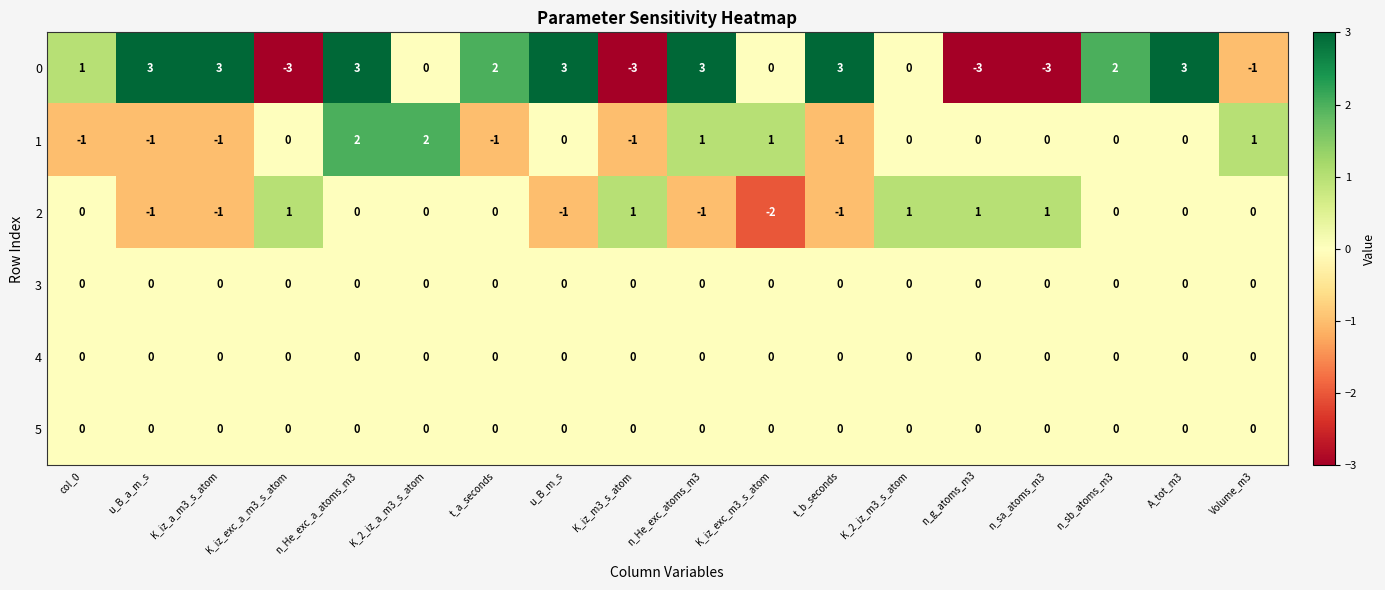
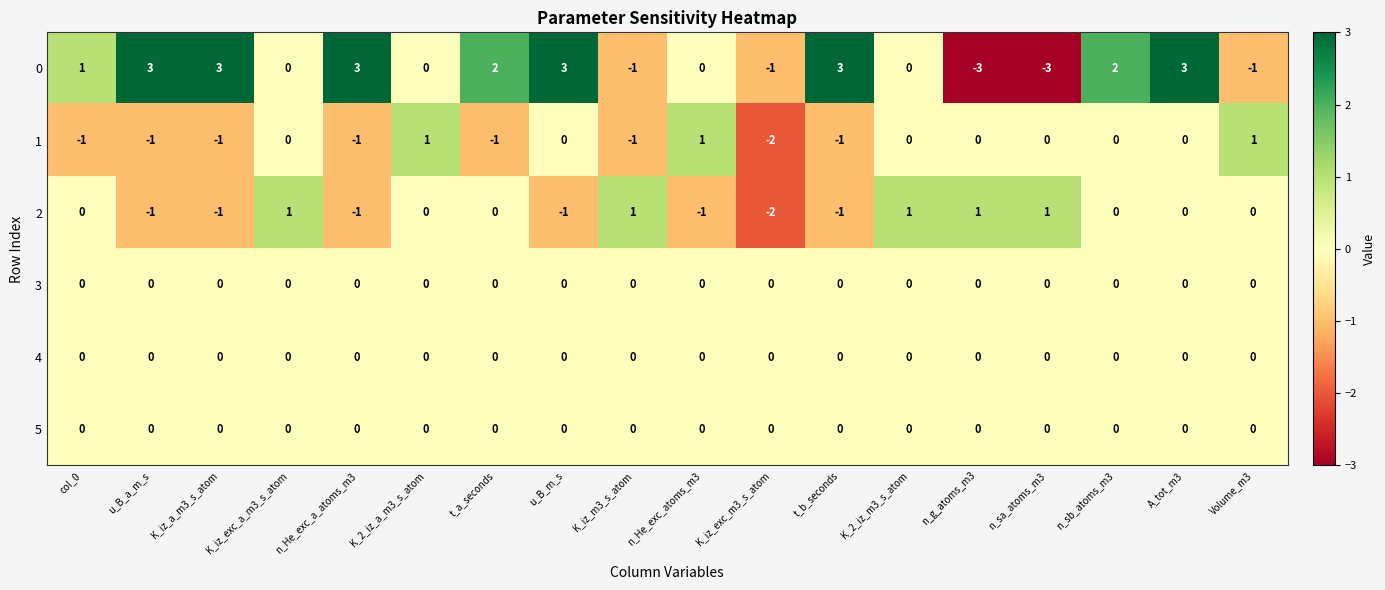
  {
    "0": {
      "col_0": 1,
      "u_B_a_m_s": 3,
      "K_iz_a_m3_s_atom": 3,
-     "K_iz_exc_a_m3_s_atom": -3,
+     "K_iz_exc_a_m3_s_atom": 0,
      "n_He_exc_a_atoms_m3": 3,
      "K_2_iz_a_m3_s_atom": 0,
      "t_a_seconds": 2,
      "u_B_m_s": 3,
-     "K_iz_m3_s_atom": -3,
-     "n_He_exc_atoms_m3": 3,
-     "K_iz_exc_m3_s_atom": 0,
+     "K_iz_m3_s_atom": -1,
+     "n_He_exc_atoms_m3": 0,
+     "K_iz_exc_m3_s_atom": -1,
      "t_b_seconds": 3,
      "K_2_iz_m3_s_atom": 0,
      "n_g_atoms_m3": -3,
      "n_sa_atoms_m3": -3,
      "n_sb_atoms_m3": 2,
      "A_tot_m3": 3,
      "Volume_m3": -1
    },
    "1": {
      "col_0": -1,
      "u_B_a_m_s": -1,
      "K_iz_a_m3_s_atom": -1,
      "K_iz_exc_a_m3_s_atom": 0,
-     "n_He_exc_a_atoms_m3": 2,
-     "K_2_iz_a_m3_s_atom": 2,
+     "n_He_exc_a_atoms_m3": -1,
+     "K_2_iz_a_m3_s_atom": 1,
      "t_a_seconds": -1,
      "u_B_m_s": 0,
      "K_iz_m3_s_atom": -1,
      "n_He_exc_atoms_m3": 1,
-     "K_iz_exc_m3_s_atom": 1,
+     "K_iz_exc_m3_s_atom": -2,
      "t_b_seconds": -1,
      "K_2_iz_m3_s_atom": 0,
      "n_g_atoms_m3": 0,
      "n_sa_atoms_m3": 0,
      "n_sb_atoms_m3": 0,
      "A_tot_m3": 0,
      "Volume_m3": 1
    },
    "2": {
      "col_0": 0,
      "u_B_a_m_s": -1,
      "K_iz_a_m3_s_atom": -1,
      "K_iz_exc_a_m3_s_atom": 1,
-     "n_He_exc_a_atoms_m3": 0,
+     "n_He_exc_a_atoms_m3": -1,
      "K_2_iz_a_m3_s_atom": 0,
      "t_a_seconds": 0,
      "u_B_m_s": -1,
      "K_iz_m3_s_atom": 1,
      "n_He_exc_atoms_m3": -1,
      "K_iz_exc_m3_s_atom": -2,
      "t_b_seconds": -1,
      "K_2_iz_m3_s_atom": 1,
      "n_g_atoms_m3": 1,
      "n_sa_atoms_m3": 1,
      "n_sb_atoms_m3": 0,
      "A_tot_m3": 0,
      "Volume_m3": 0
    },
    "3": {
      "col_0": 0,
      "u_B_a_m_s": 0,
      "K_iz_a_m3_s_atom": 0,
      "K_iz_exc_a_m3_s_atom": 0,
      "n_He_exc_a_atoms_m3": 0,
      "K_2_iz_a_m3_s_atom": 0,
      "t_a_seconds": 0,
      "u_B_m_s": 0,
      "K_iz_m3_s_atom": 0,
      "n_He_exc_atoms_m3": 0,
      "K_iz_exc_m3_s_atom": 0,
      "t_b_seconds": 0,
      "K_2_iz_m3_s_atom": 0,
      "n_g_atoms_m3": 0,
      "n_sa_atoms_m3": 0,
      "n_sb_atoms_m3": 0,
      "A_tot_m3": 0,
      "Volume_m3": 0
    },
    "4": {
      "col_0": 0,
      "u_B_a_m_s": 0,
      "K_iz_a_m3_s_atom": 0,
      "K_iz_exc_a_m3_s_atom": 0,
      "n_He_exc_a_atoms_m3": 0,
      "K_2_iz_a_m3_s_atom": 0,
      "t_a_seconds": 0,
      "u_B_m_s": 0,
      "K_iz_m3_s_atom": 0,
      "n_He_exc_atoms_m3": 0,
      "K_iz_exc_m3_s_atom": 0,
      "t_b_seconds": 0,
      "K_2_iz_m3_s_atom": 0,
      "n_g_atoms_m3": 0,
      "n_sa_atoms_m3": 0,
      "n_sb_atoms_m3": 0,
      "A_tot_m3": 0,
      "Volume_m3": 0
    },
    "5": {
      "col_0": 0,
      "u_B_a_m_s": 0,
      "K_iz_a_m3_s_atom": 0,
      "K_iz_exc_a_m3_s_atom": 0,
      "n_He_exc_a_atoms_m3": 0,
      "K_2_iz_a_m3_s_atom": 0,
      "t_a_seconds": 0,
      "u_B_m_s": 0,
      "K_iz_m3_s_atom": 0,
      "n_He_exc_atoms_m3": 0,
      "K_iz_exc_m3_s_atom": 0,
      "t_b_seconds": 0,
      "K_2_iz_m3_s_atom": 0,
      "n_g_atoms_m3": 0,
      "n_sa_atoms_m3": 0,
      "n_sb_atoms_m3": 0,
      "A_tot_m3": 0,
      "Volume_m3": 0
    }
  }
